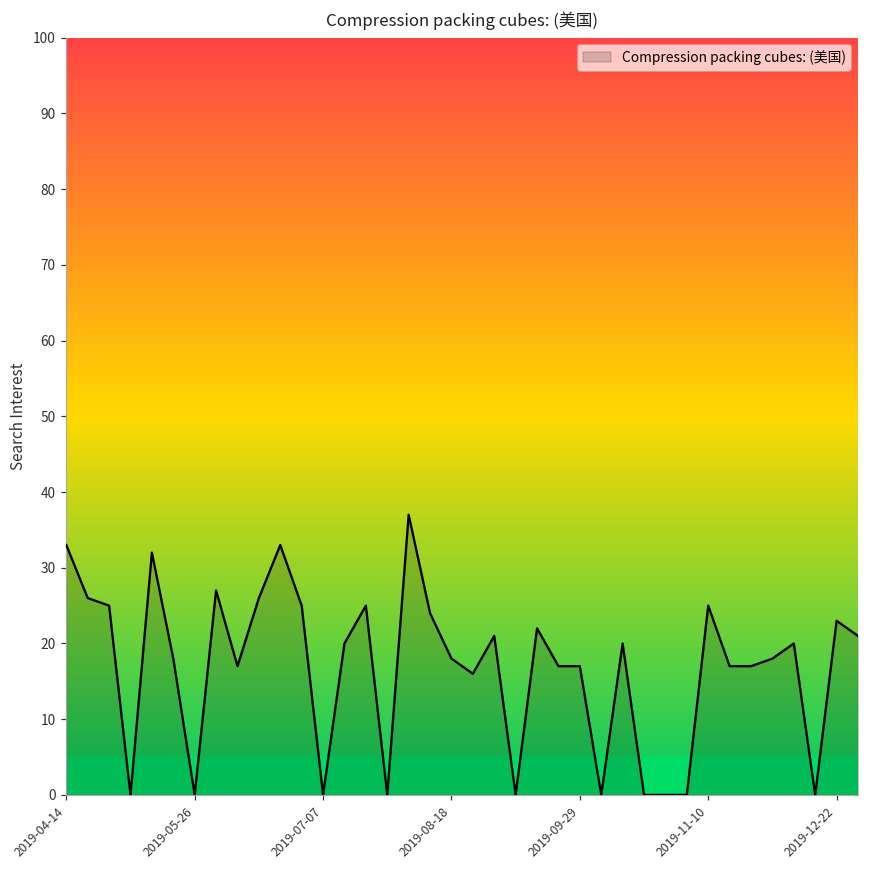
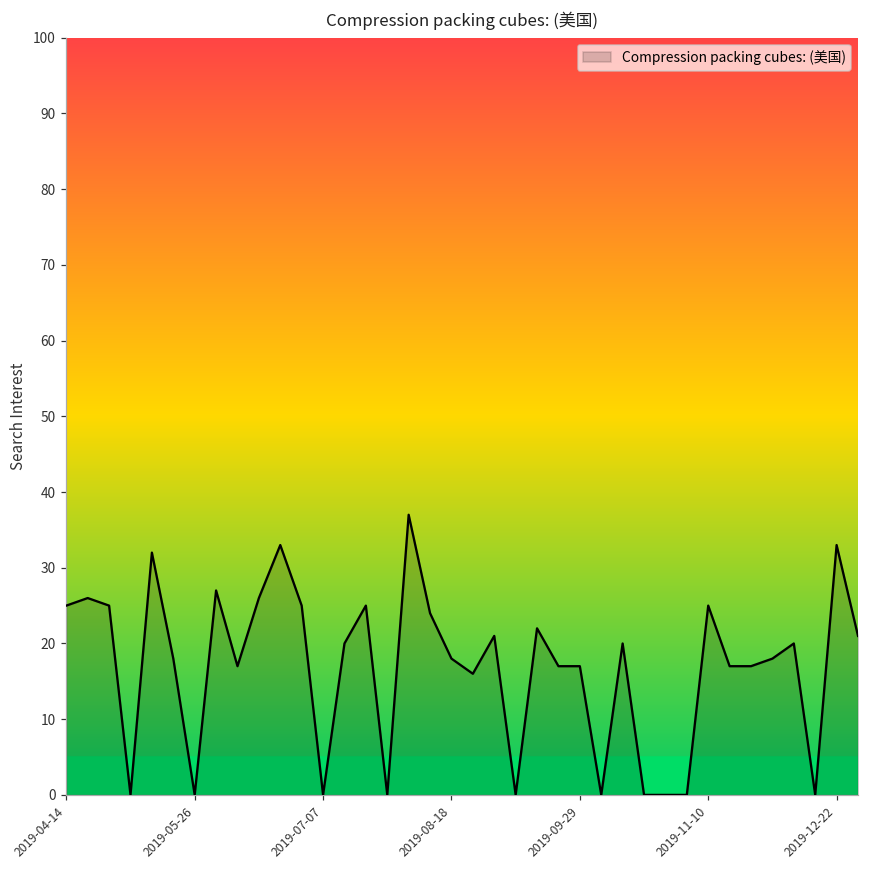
  {
-   "2019-04-14": 33,
+   "2019-04-14": 25,
    "2019-08-18": 18,
    "2019-09-29": 17,
    "2019-11-10": 25,
-   "2019-12-22": 23
+   "2019-12-22": 33
  }
